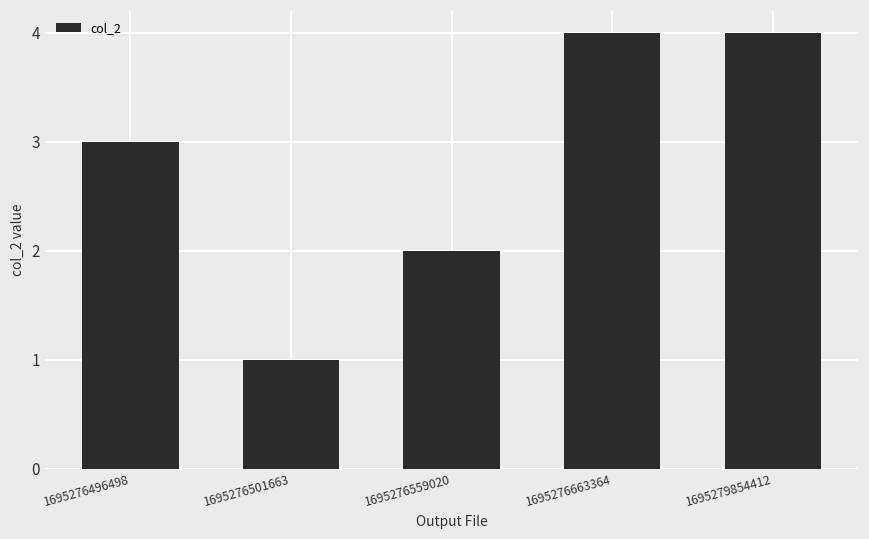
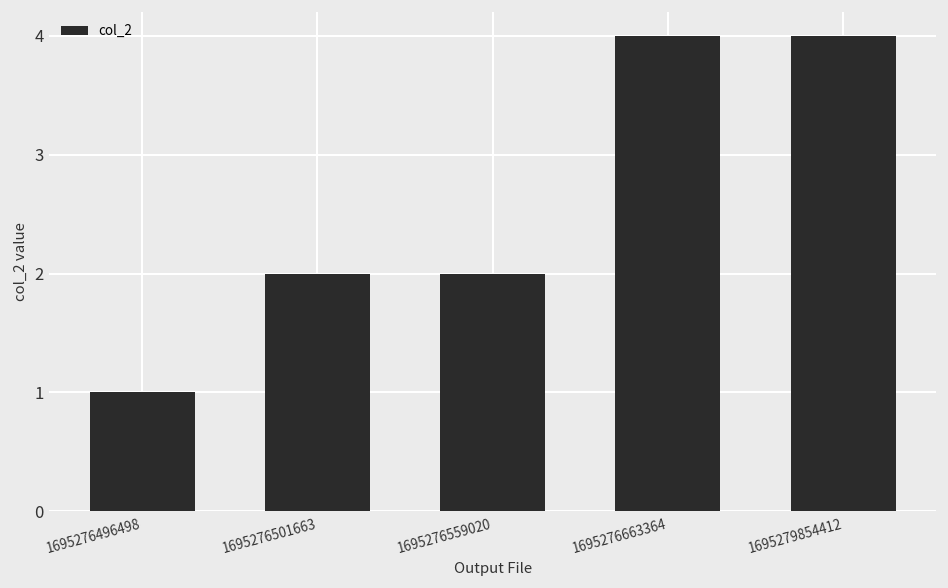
  {
-   "1695276496498": 3,
-   "1695276501663": 1,
+   "1695276496498": 1,
+   "1695276501663": 2,
    "1695276559020": 2,
    "1695276663364": 4,
    "1695279854412": 4
  }
